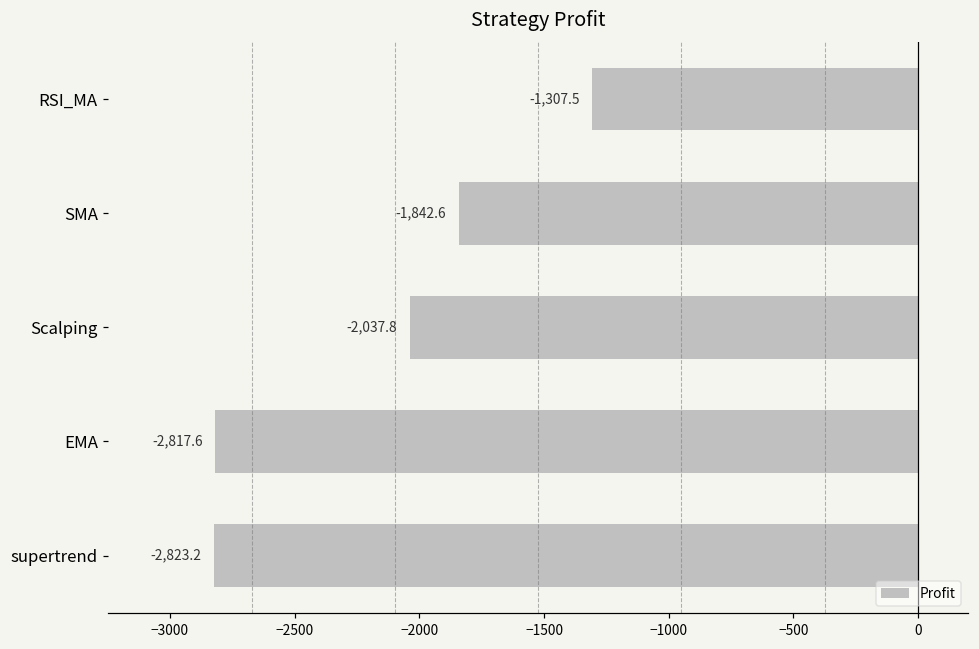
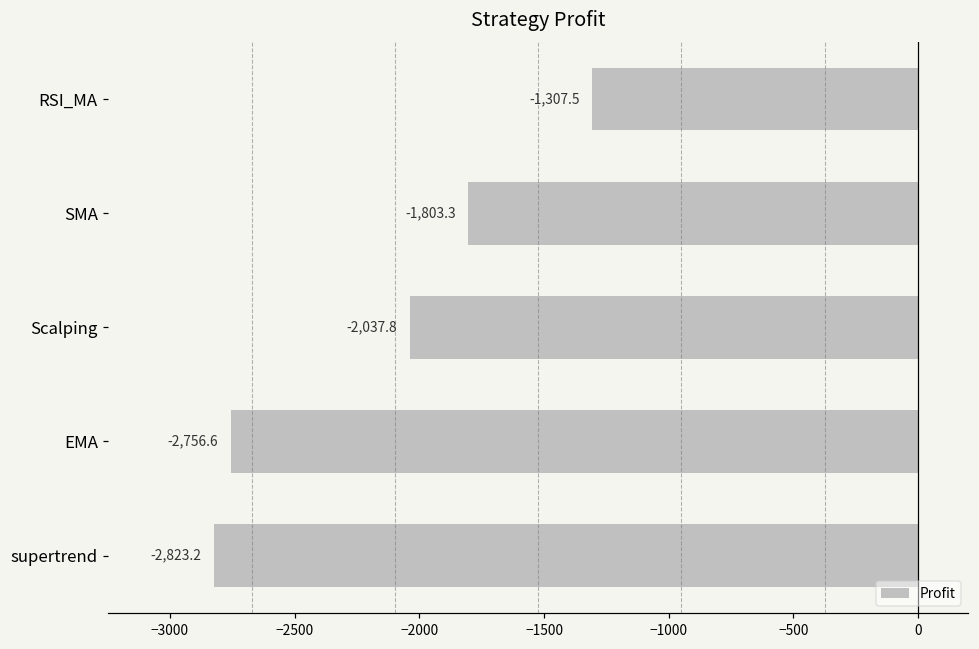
  {
    "RSI_MA": "-1,307.5",
-   "SMA": "-1,842.6",
+   "SMA": "-1,803.3",
    "Scalping": "-2,037.8",
-   "EMA": "-2,817.6",
+   "EMA": "-2,756.6",
    "supertrend": "-2,823.2"
  }
